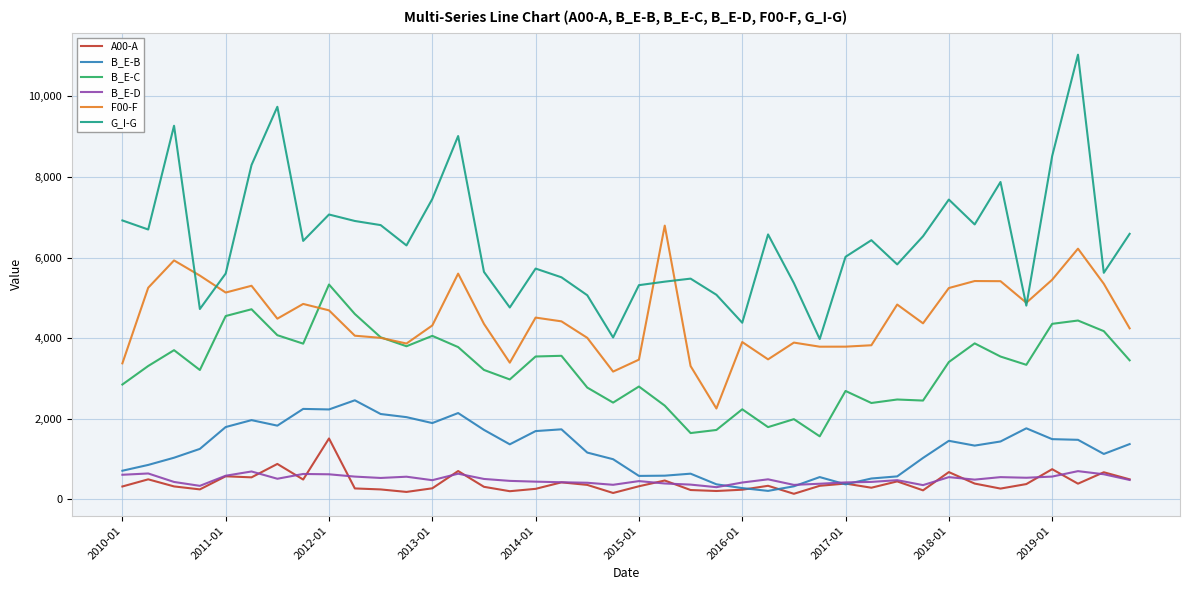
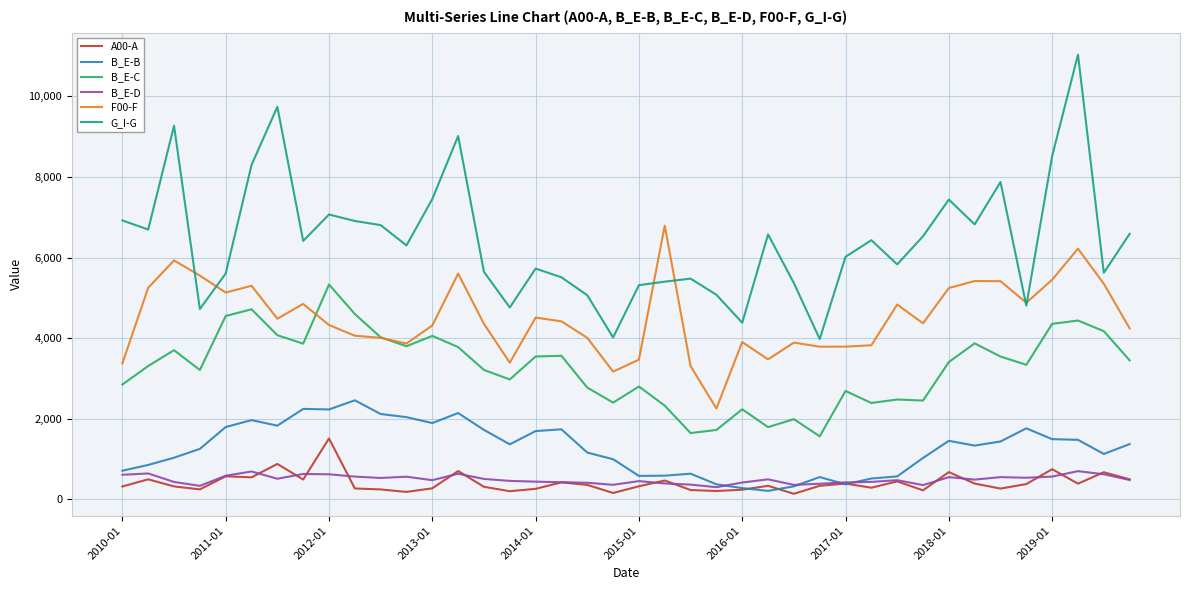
  {
    "A00-A": {
      "2010-01": "300",
      "2012-01": "1,500",
      "2013-01": "300",
      "2014-01": "300",
      "2015-01": "300",
      "2018-01": "700",
      "2019-01": "700"
    },
    "B_E-B": {
      "2010-01": "700",
      "2011-01": "1,800",
      "2012-01": "2,200",
      "2013-01": "1,900",
      "2014-01": "1,700",
      "2015-01": "600",
      "2018-01": "1,400",
      "2019-01": "1,500"
    },
    "B_E-D": {
      "2010-01": "600",
      "2012-01": "600",
      "2013-01": "500",
      "2014-01": "400",
      "2015-01": "400",
      "2016-01": "400",
      "2018-01": "500",
      "2019-01": "600"
    },
    "F00-F": {
      "2010-01": "3,400",
      "2011-01": "5,100",
-     "2012-01": "4,700",
+     "2012-01": "4,300",
      "2013-01": "4,300",
      "2014-01": "4,500",
      "2015-01": "3,500",
      "2016-01": "3,900",
      "2017-01": "3,800",
      "2018-01": "5,200",
      "2019-01": "5,400"
    }
  }
